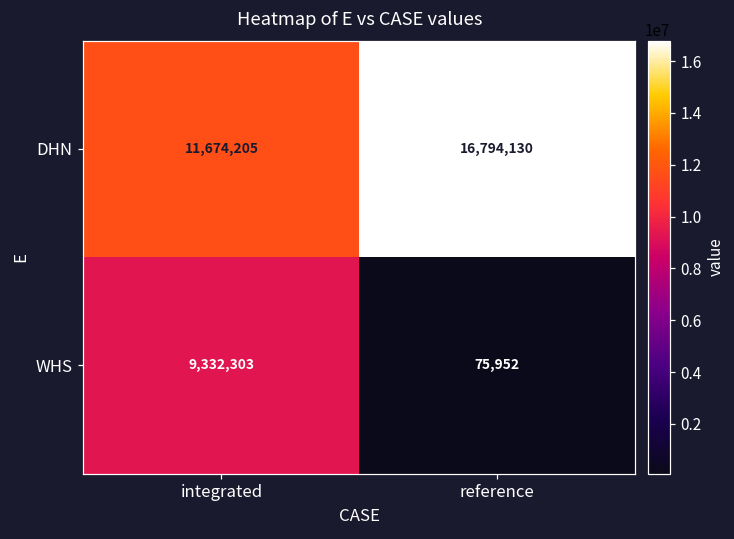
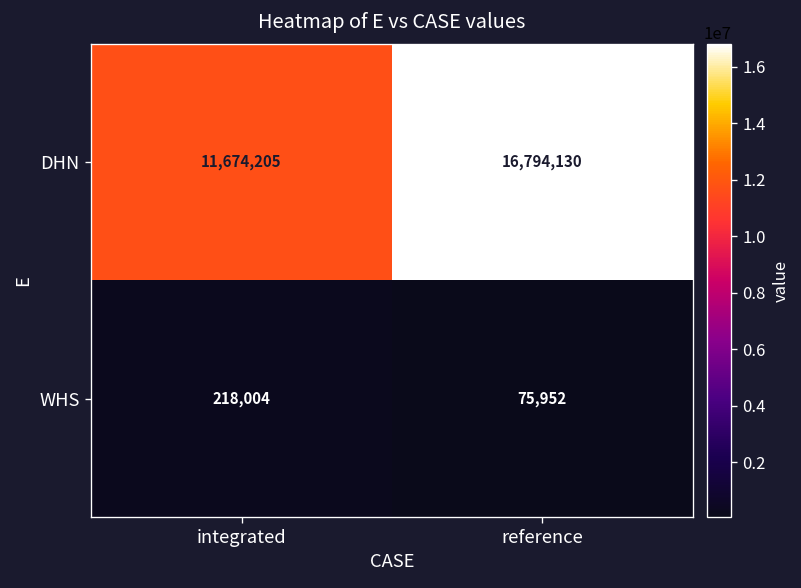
  {
    "DHN": {
      "integrated": "11,674,205",
      "reference": "16,794,130"
    },
    "WHS": {
-     "integrated": "9,332,303",
+     "integrated": "218,004",
      "reference": "75,952"
    }
  }
